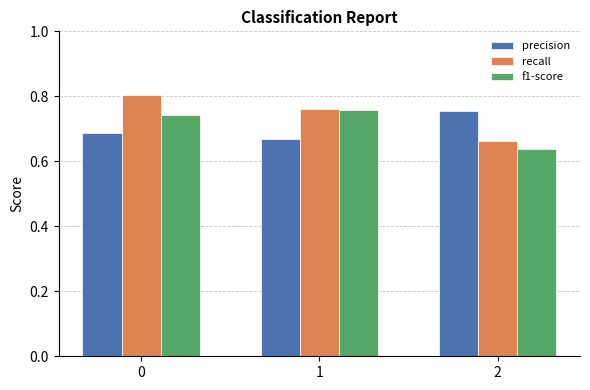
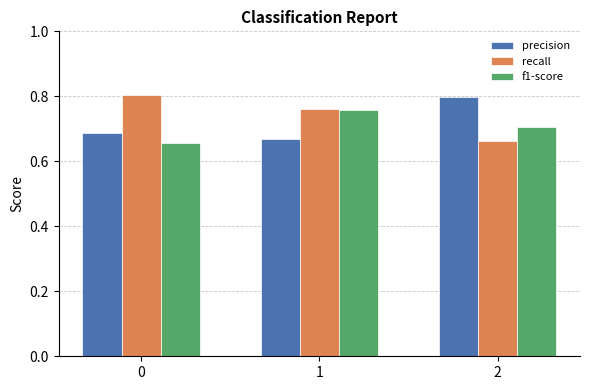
  {
    "precision": {
      "0": 0.69,
      "1": 0.67,
-     "2": 0.76
+     "2": 0.80
    },
    "recall": {
      "0": 0.80,
      "1": 0.76,
      "2": 0.66
    },
    "f1-score": {
-     "0": 0.74,
+     "0": 0.66,
      "1": 0.76,
-     "2": 0.64
+     "2": 0.71
    }
  }
